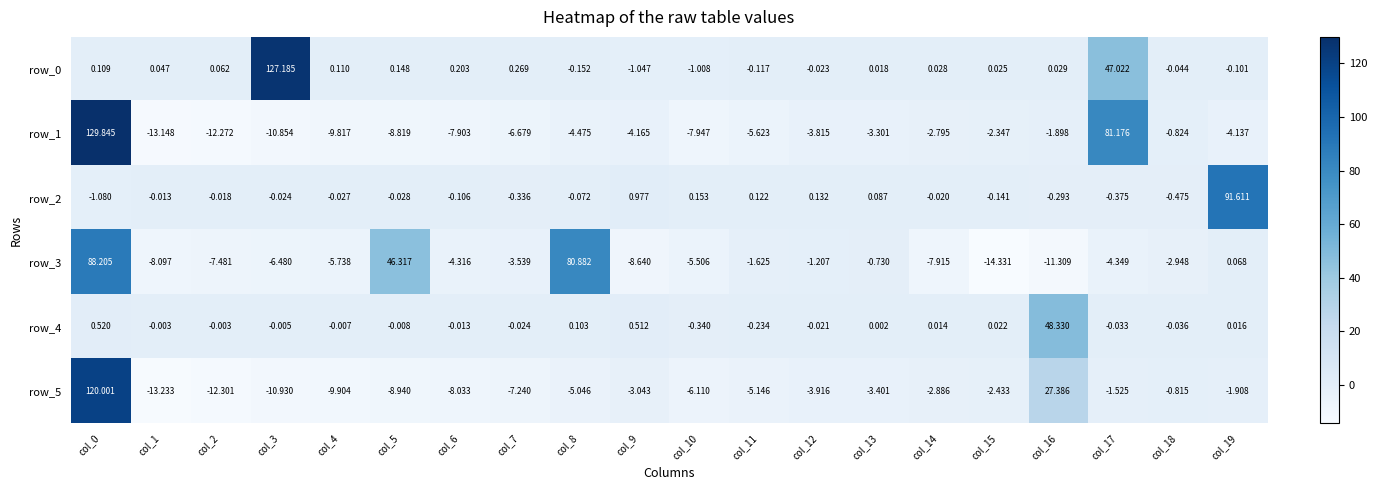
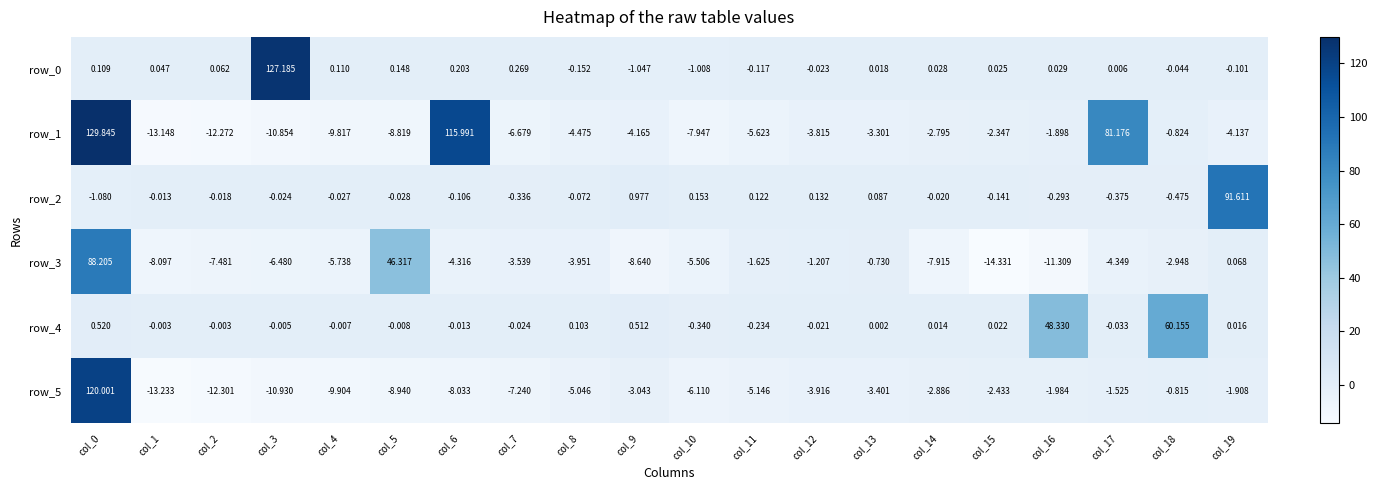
  {
    "row_0": {
      "col_0": 0.109,
      "col_1": 0.047,
      "col_2": 0.062,
      "col_3": 127.185,
      "col_4": 0.110,
      "col_5": 0.148,
      "col_6": 0.203,
      "col_7": 0.269,
      "col_8": -0.152,
      "col_9": -1.047,
      "col_10": -1.008,
      "col_11": -0.117,
      "col_12": -0.023,
      "col_13": 0.018,
      "col_14": 0.028,
      "col_15": 0.025,
      "col_16": 0.029,
-     "col_17": 47.022,
+     "col_17": 0.006,
      "col_18": -0.044,
      "col_19": -0.101
    },
    "row_1": {
      "col_0": 129.845,
      "col_1": -13.148,
      "col_2": -12.272,
      "col_3": -10.854,
      "col_4": -9.817,
      "col_5": -8.819,
-     "col_6": -7.903,
+     "col_6": 115.991,
      "col_7": -6.679,
      "col_8": -4.475,
      "col_9": -4.165,
      "col_10": -7.947,
      "col_11": -5.623,
      "col_12": -3.815,
      "col_13": -3.301,
      "col_14": -2.795,
      "col_15": -2.347,
      "col_16": -1.898,
      "col_17": 81.176,
      "col_18": -0.824,
      "col_19": -4.137
    },
    "row_2": {
      "col_0": -1.080,
      "col_1": -0.013,
      "col_2": -0.018,
      "col_3": -0.024,
      "col_4": -0.027,
      "col_5": -0.028,
      "col_6": -0.106,
      "col_7": -0.336,
      "col_8": -0.072,
      "col_9": 0.977,
      "col_10": 0.153,
      "col_11": 0.122,
      "col_12": 0.132,
      "col_13": 0.087,
      "col_14": -0.020,
      "col_15": -0.141,
      "col_16": -0.293,
      "col_17": -0.375,
      "col_18": -0.475,
      "col_19": 91.611
    },
    "row_3": {
      "col_0": 88.205,
      "col_1": -8.097,
      "col_2": -7.481,
      "col_3": -6.480,
      "col_4": -5.738,
      "col_5": 46.317,
      "col_6": -4.316,
      "col_7": -3.539,
-     "col_8": 80.882,
+     "col_8": -3.951,
      "col_9": -8.640,
      "col_10": -5.506,
      "col_11": -1.625,
      "col_12": -1.207,
      "col_13": -0.730,
      "col_14": -7.915,
      "col_15": -14.331,
      "col_16": -11.309,
      "col_17": -4.349,
      "col_18": -2.948,
      "col_19": 0.068
    },
    "row_4": {
      "col_0": 0.520,
      "col_1": -0.003,
      "col_2": -0.003,
      "col_3": -0.005,
      "col_4": -0.007,
      "col_5": -0.008,
      "col_6": -0.013,
      "col_7": -0.024,
      "col_8": 0.103,
      "col_9": 0.512,
      "col_10": -0.340,
      "col_11": -0.234,
      "col_12": -0.021,
      "col_13": 0.002,
      "col_14": 0.014,
      "col_15": 0.022,
      "col_16": 48.330,
      "col_17": -0.033,
-     "col_18": -0.036,
+     "col_18": 60.155,
      "col_19": 0.016
    },
    "row_5": {
      "col_0": 120.001,
      "col_1": -13.233,
      "col_2": -12.301,
      "col_3": -10.930,
      "col_4": -9.904,
      "col_5": -8.940,
      "col_6": -8.033,
      "col_7": -7.240,
      "col_8": -5.046,
      "col_9": -3.043,
      "col_10": -6.110,
      "col_11": -5.146,
      "col_12": -3.916,
      "col_13": -3.401,
      "col_14": -2.886,
      "col_15": -2.433,
-     "col_16": 27.386,
+     "col_16": -1.984,
      "col_17": -1.525,
      "col_18": -0.815,
      "col_19": -1.908
    }
  }
